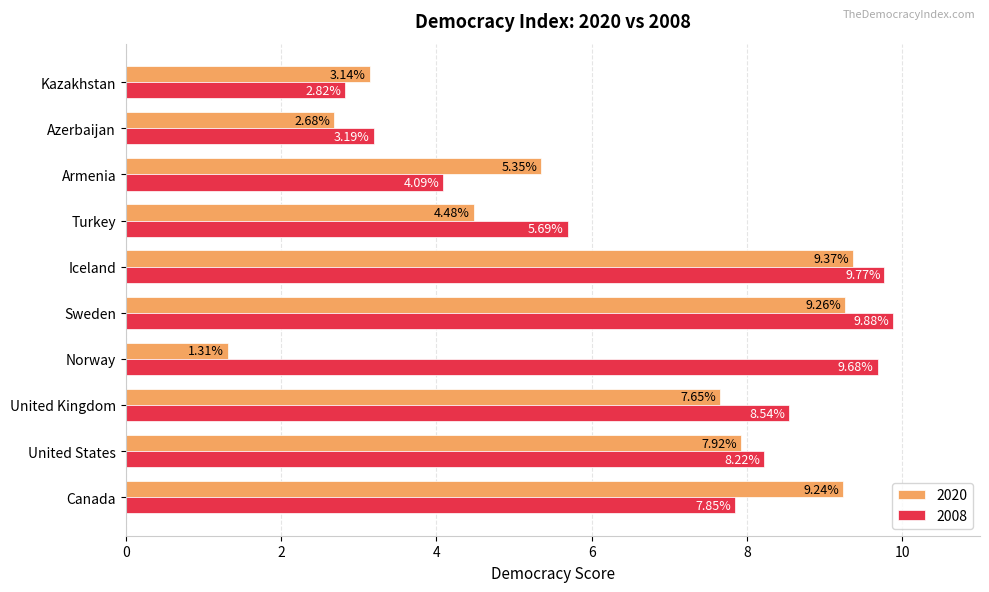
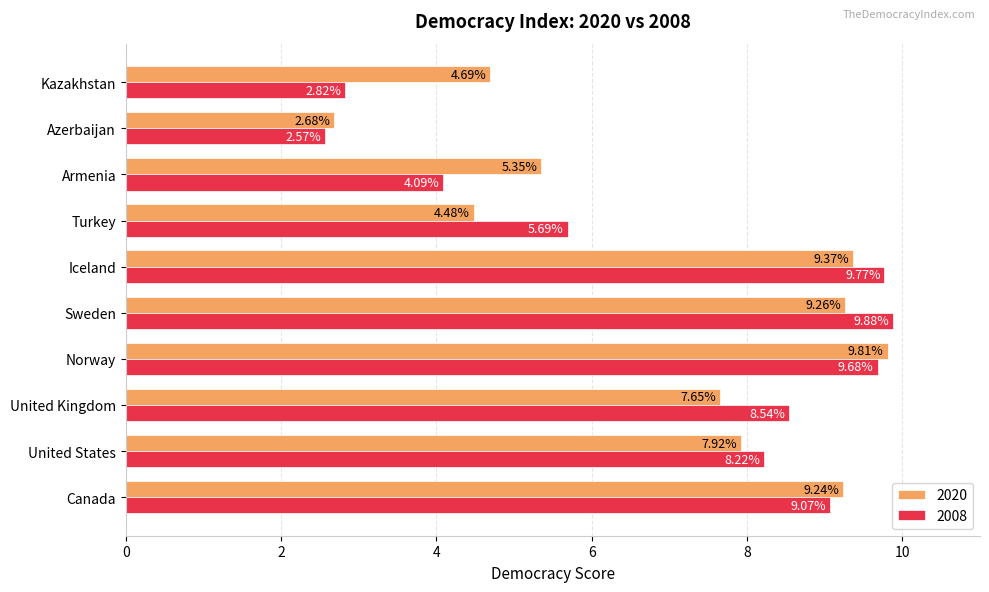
  {
    "2020": {
-     "Kazakhstan": "3.14%",
+     "Kazakhstan": "4.69%",
      "Azerbaijan": "2.68%",
      "Armenia": "5.35%",
      "Turkey": "4.48%",
      "Iceland": "9.37%",
      "Sweden": "9.26%",
-     "Norway": "1.31%",
+     "Norway": "9.81%",
      "United Kingdom": "7.65%",
      "United States": "7.92%",
      "Canada": "9.24%"
    },
    "2008": {
      "Kazakhstan": "2.82%",
-     "Azerbaijan": "3.19%",
+     "Azerbaijan": "2.57%",
      "Armenia": "4.09%",
      "Turkey": "5.69%",
      "Iceland": "9.77%",
      "Sweden": "9.88%",
      "Norway": "9.68%",
      "United Kingdom": "8.54%",
      "United States": "8.22%",
-     "Canada": "7.85%"
+     "Canada": "9.07%"
    }
  }
